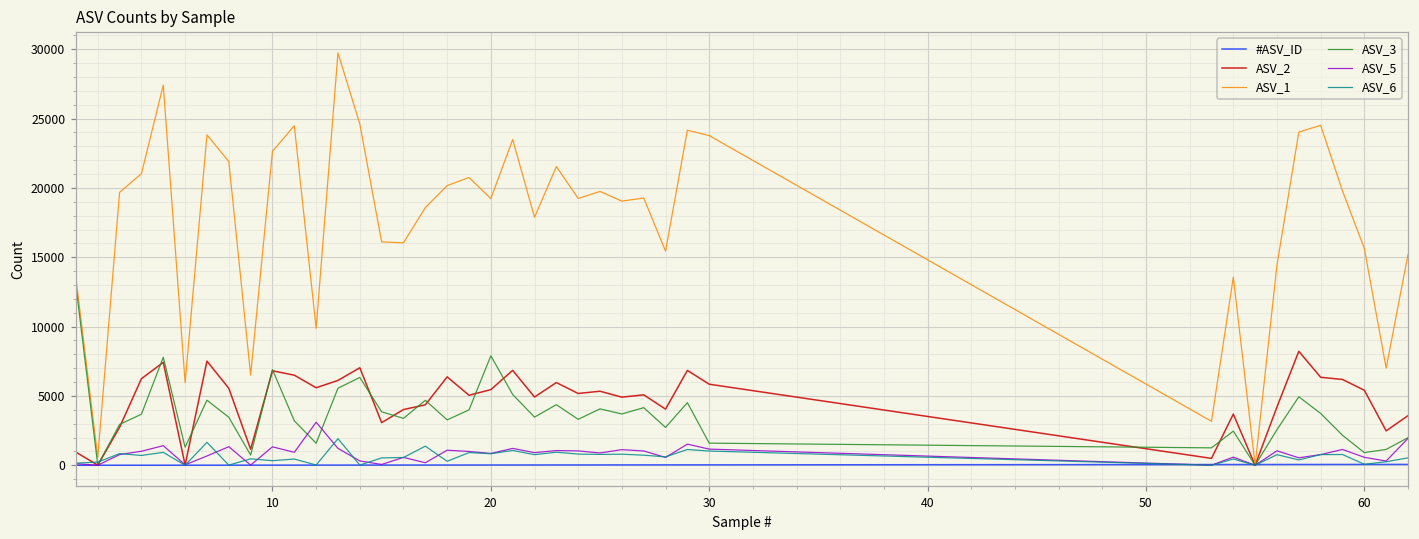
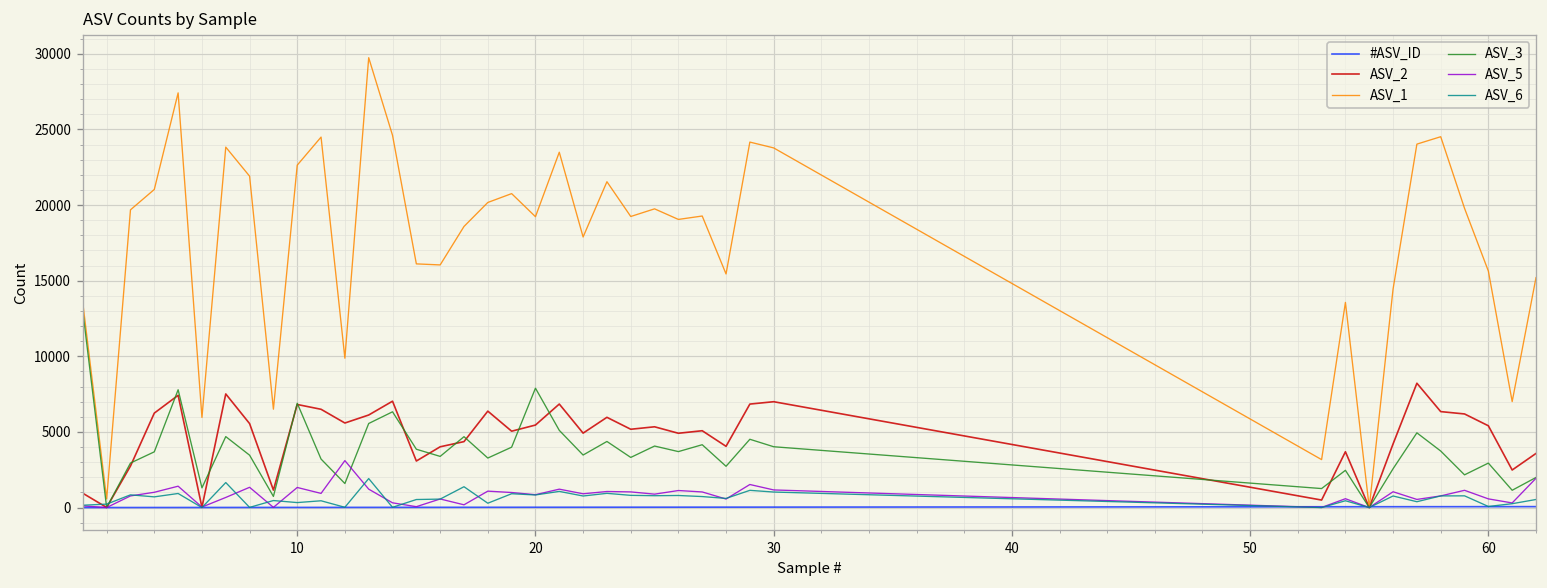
  {
    "#ASV_ID": {
      "10": 0,
      "20": 0,
      "30": 0
    },
    "ASV_2": {
      "20": 5500,
-     "30": 5800,
+     "30": 7000,
      "60": 5400
    },
    "ASV_1": {
      "10": 22600,
      "20": 19200,
      "30": 23800,
      "60": 15600
    },
    "ASV_3": {
      "20": 7900,
-     "30": 1600,
-     "60": 900
+     "30": 4000,
+     "60": 2900
    },
    "ASV_5": {
      "10": 1300,
      "60": 600
    },
    "ASV_6": {
      "10": 300
    }
  }
